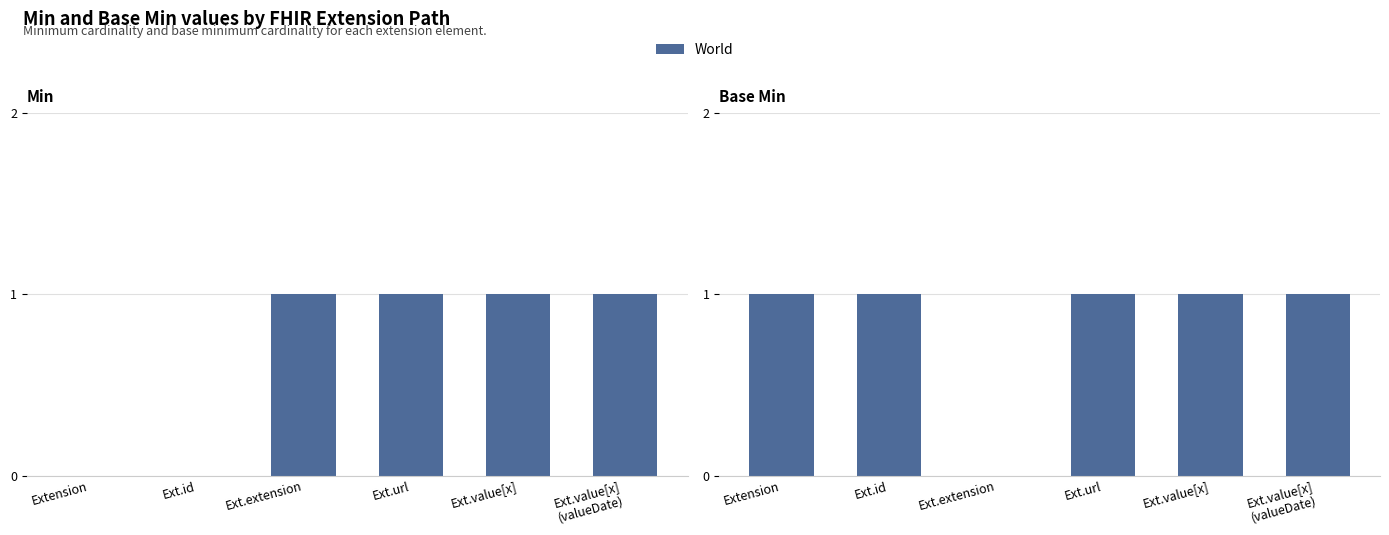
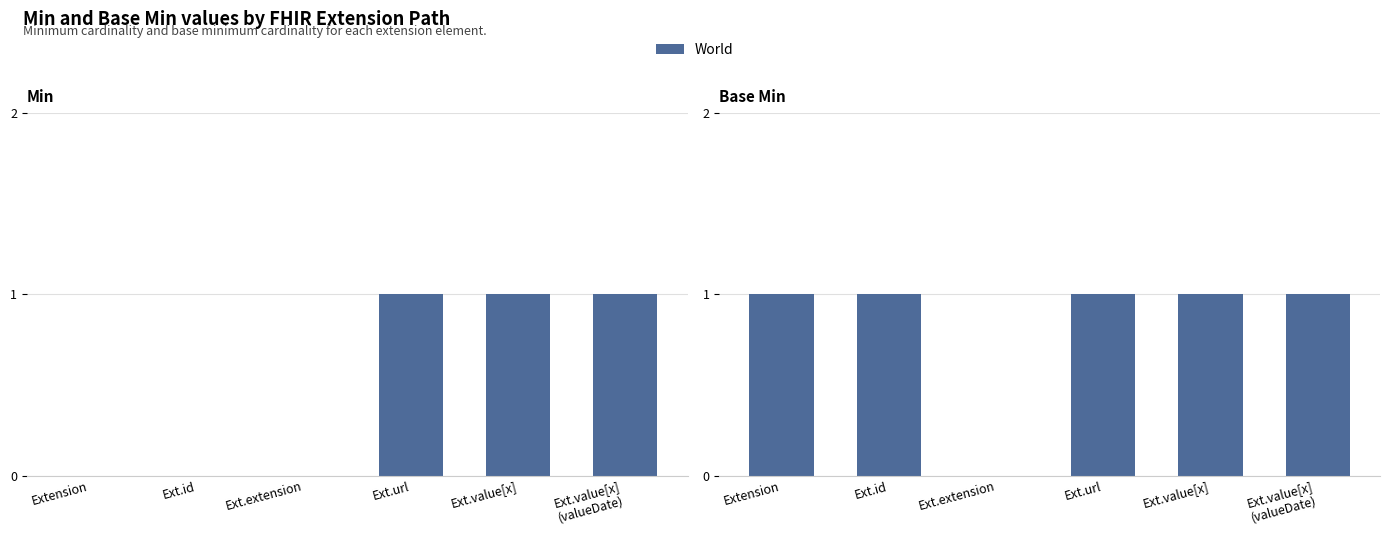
  {
    "Min": {
      "Extension": 0,
      "Ext.id": 0,
-     "Ext.extension": 1,
+     "Ext.extension": 0,
      "Ext.url": 1,
      "Ext.value[x]": 1,
      "Ext.value[x] (valueDate)": 1
    },
    "Base Min": {
      "Extension": 1.00,
      "Ext.id": 1.00,
      "Ext.extension": 0.00,
      "Ext.url": 1.00,
      "Ext.value[x]": 1.00,
      "Ext.value[x] (valueDate)": 1.00
    }
  }
